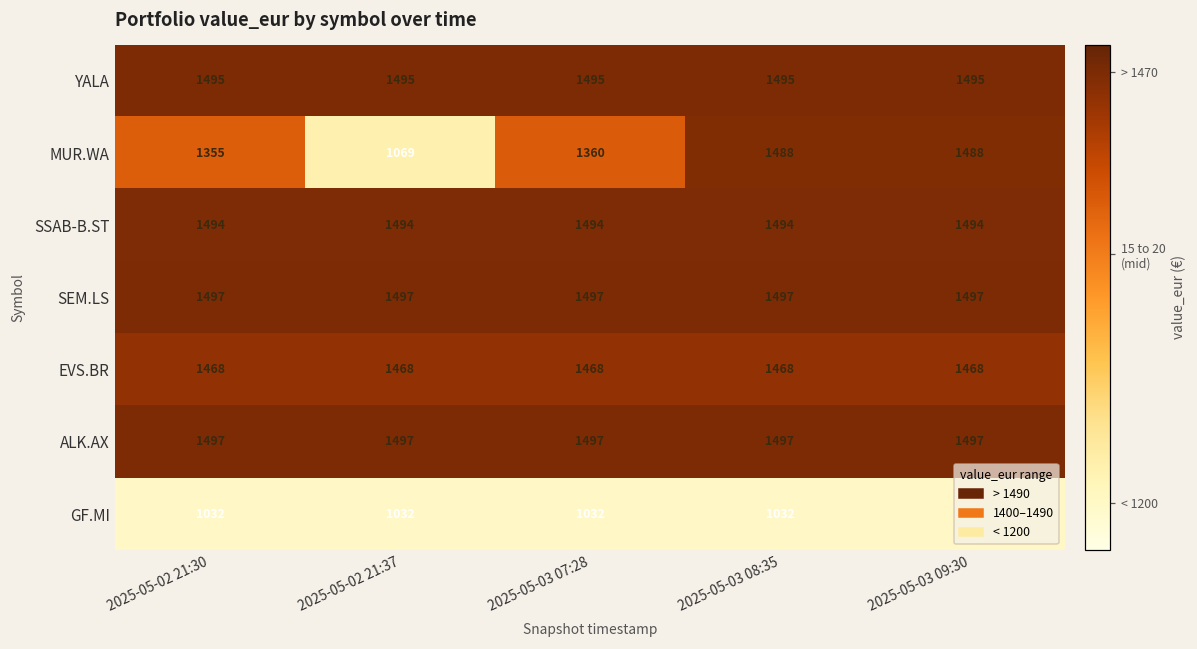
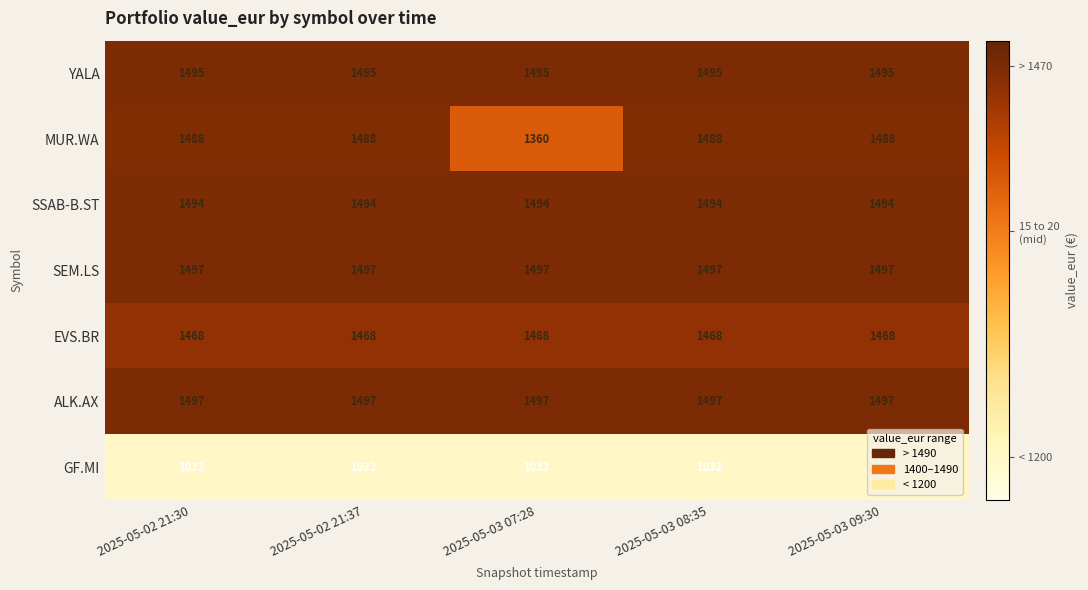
  {
    "YALA": {
      "2025-05-02 21:30": 1495,
      "2025-05-02 21:37": 1495,
      "2025-05-03 07:28": 1495,
      "2025-05-03 08:35": 1495,
      "2025-05-03 09:30": 1495
    },
    "MUR.WA": {
-     "2025-05-02 21:30": 1355,
-     "2025-05-02 21:37": 1069,
+     "2025-05-02 21:30": 1488,
+     "2025-05-02 21:37": 1488,
      "2025-05-03 07:28": 1360,
      "2025-05-03 08:35": 1488,
      "2025-05-03 09:30": 1488
    },
    "SSAB-B.ST": {
      "2025-05-02 21:30": 1494,
      "2025-05-02 21:37": 1494,
      "2025-05-03 07:28": 1494,
      "2025-05-03 08:35": 1494,
      "2025-05-03 09:30": 1494
    },
    "SEM.LS": {
      "2025-05-02 21:30": 1497,
      "2025-05-02 21:37": 1497,
      "2025-05-03 07:28": 1497,
      "2025-05-03 08:35": 1497,
      "2025-05-03 09:30": 1497
    },
    "EVS.BR": {
      "2025-05-02 21:30": 1468,
      "2025-05-02 21:37": 1468,
      "2025-05-03 07:28": 1468,
      "2025-05-03 08:35": 1468,
      "2025-05-03 09:30": 1468
    },
    "ALK.AX": {
      "2025-05-02 21:30": 1497,
      "2025-05-02 21:37": 1497,
      "2025-05-03 07:28": 1497,
      "2025-05-03 08:35": 1497,
      "2025-05-03 09:30": 1497
    },
    "GF.MI": {
      "2025-05-02 21:30": 1032,
      "2025-05-02 21:37": 1032,
      "2025-05-03 07:28": 1032,
      "2025-05-03 08:35": 1032
    }
  }
